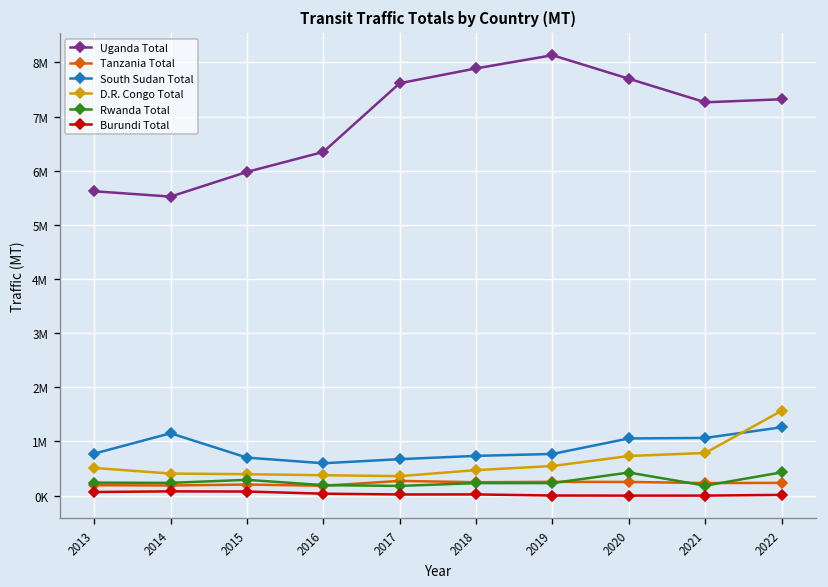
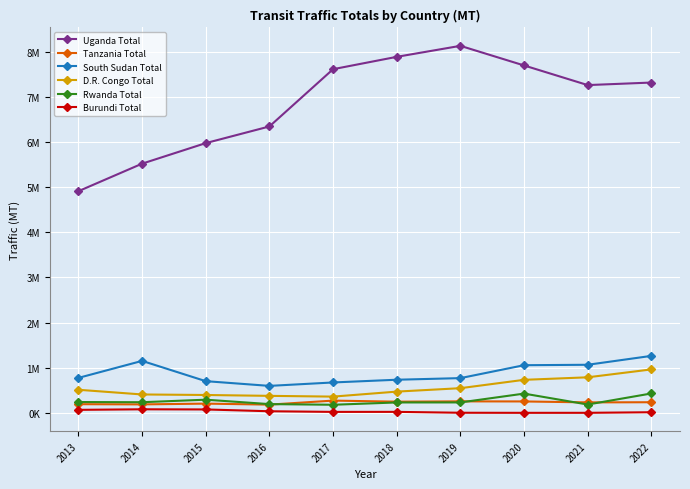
  {
    "Uganda Total": {
-     "2013": 5600000,
+     "2013": 4900000,
      "2014": 5500000,
      "2015": 6000000,
      "2016": 6300000,
      "2017": 7600000,
      "2018": 7900000,
      "2019": 8100000,
      "2020": 7700000,
      "2021": 7300000,
      "2022": 7300000
    },
    "Tanzania Total": {
      "2015": 200000,
      "2017": 300000,
      "2020": 300000,
      "2022": 200000
    },
    "South Sudan Total": {
      "2013": 800000,
      "2014": 1200000,
      "2015": 700000,
      "2016": 600000,
      "2017": 700000,
      "2018": 700000,
      "2019": 800000,
      "2020": 1100000,
      "2021": 1100000,
      "2022": 1300000
    },
    "D.R. Congo Total": {
      "2013": 500000,
      "2014": 400000,
      "2015": 400000,
      "2016": 400000,
      "2017": 400000,
      "2018": 500000,
      "2019": 500000,
      "2020": 700000,
      "2021": 800000,
-     "2022": 1600000
+     "2022": 1000000
    },
    "Rwanda Total": {
      "2015": 300000,
      "2017": 200000,
      "2020": 400000,
      "2022": 400000
    },
    "Burundi Total": {
      "2013": 100000,
      "2014": 100000,
      "2015": 100000,
      "2016": 0,
      "2017": 0,
      "2018": 0,
      "2019": 0,
      "2020": 0,
      "2021": 0,
      "2022": 0
    }
  }
